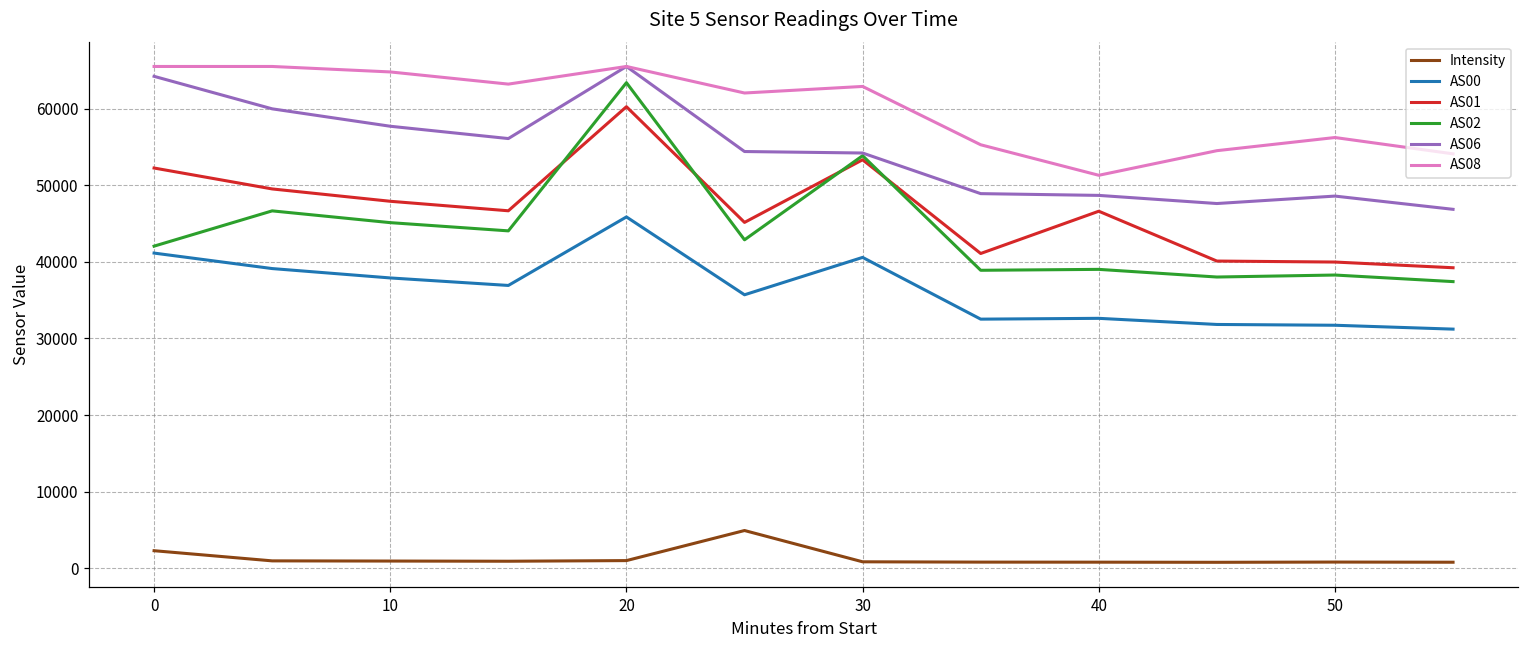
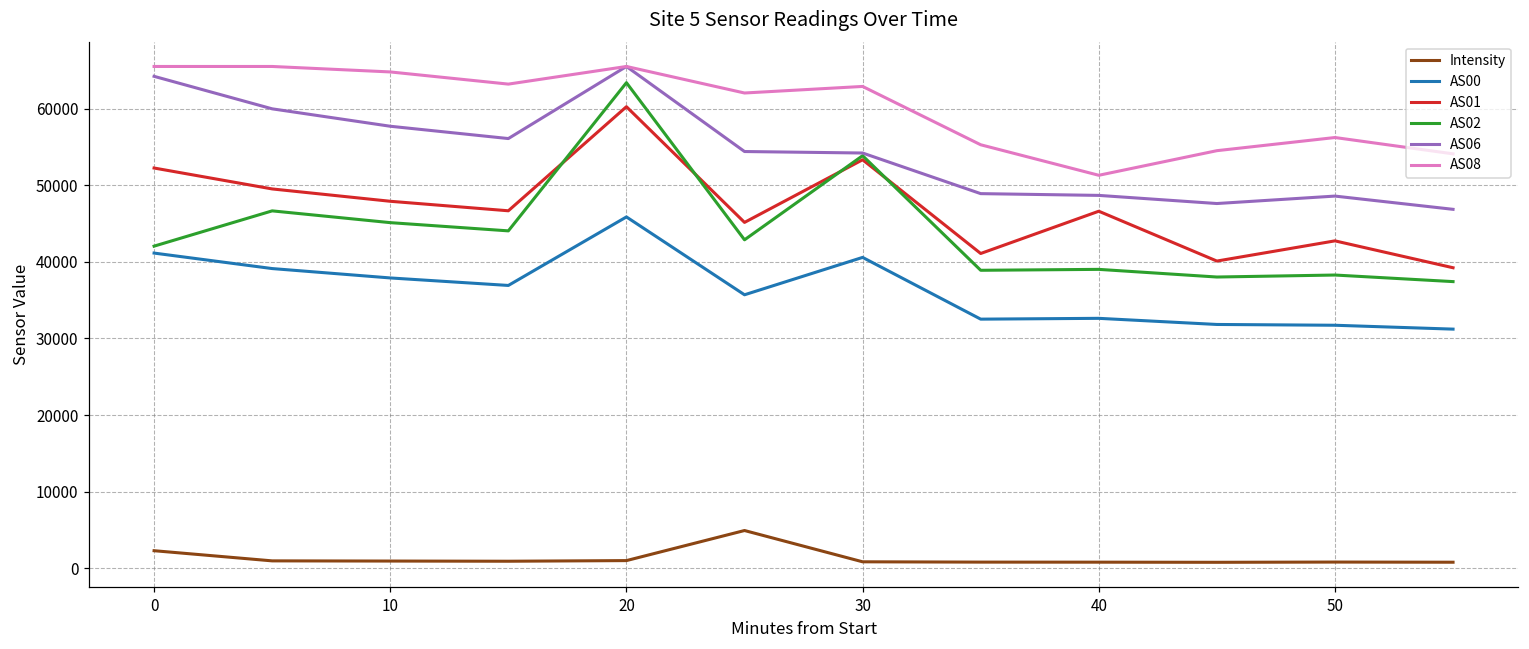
  {
    "Intensity": {
      "0": 2000,
      "10": 1000,
      "20": 1000,
      "30": 1000,
      "40": 1000,
      "50": 1000
    },
    "AS00": {
      "0": 41000,
      "10": 38000,
      "20": 46000,
      "30": 41000,
      "40": 33000,
      "50": 32000
    },
    "AS01": {
      "0": 52000,
      "10": 48000,
      "20": 60000,
      "30": 53000,
      "40": 47000,
-     "50": 40000
+     "50": 43000
    },
    "AS02": {
      "0": 42000,
      "10": 45000,
      "20": 63000,
      "40": 39000,
      "50": 38000
    },
    "AS06": {
      "0": 64000,
      "10": 58000,
      "40": 49000,
      "50": 49000
    },
    "AS08": {
      "0": 66000,
      "10": 65000,
      "30": 63000,
      "40": 51000,
      "50": 56000
    }
  }
